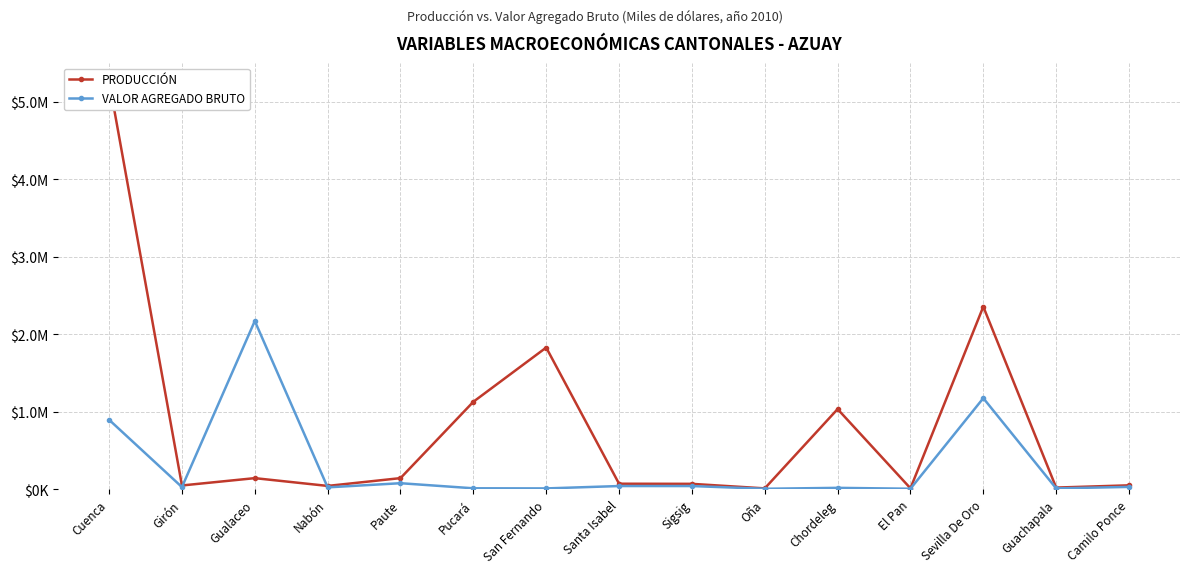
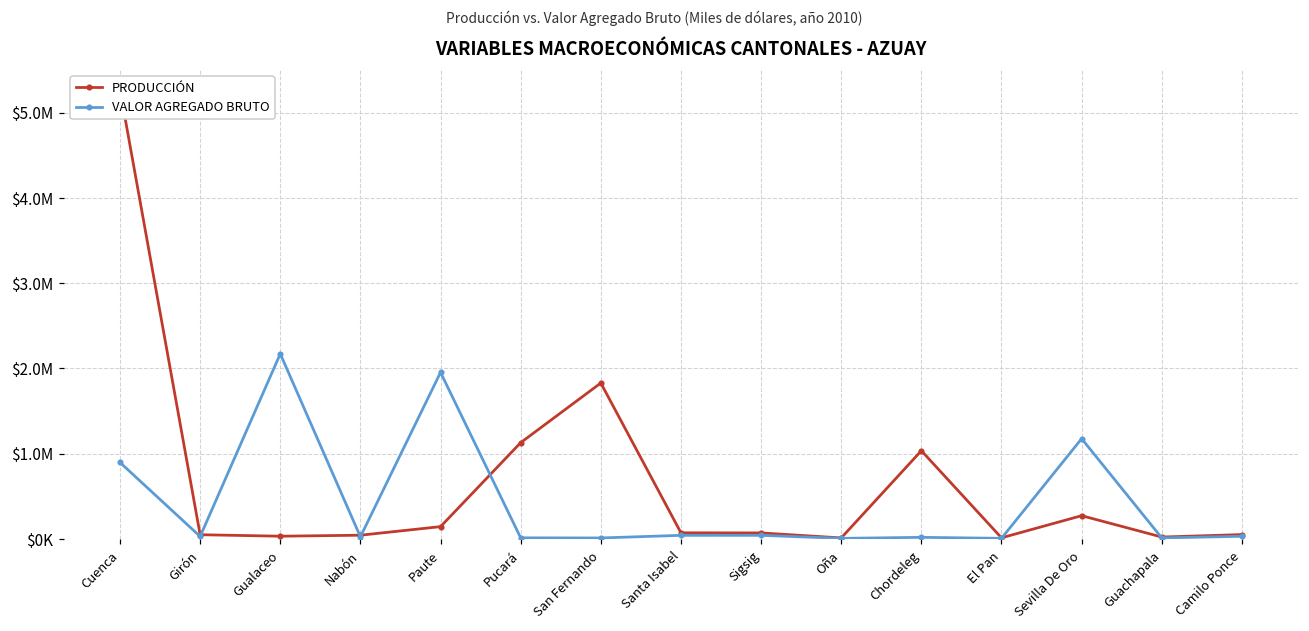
  {
    "PRODUCCIÓN": {
-     "Gualaceo": "$100000",
+     "Gualaceo": "$0",
      "Paute": "$100000",
      "Pucará": "$1100000",
      "San Fernando": "$1800000",
      "Chordeleg": "$1000000",
-     "Sevilla De Oro": "$2400000"
+     "Sevilla De Oro": "$300000"
    },
    "VALOR AGREGADO BRUTO": {
      "Cuenca": "$900000",
      "Gualaceo": "$2200000",
-     "Paute": "$100000",
+     "Paute": "$2000000",
      "Pucará": "$0",
      "San Fernando": "$0",
      "Chordeleg": "$0",
      "Sevilla De Oro": "$1200000"
    }
  }
